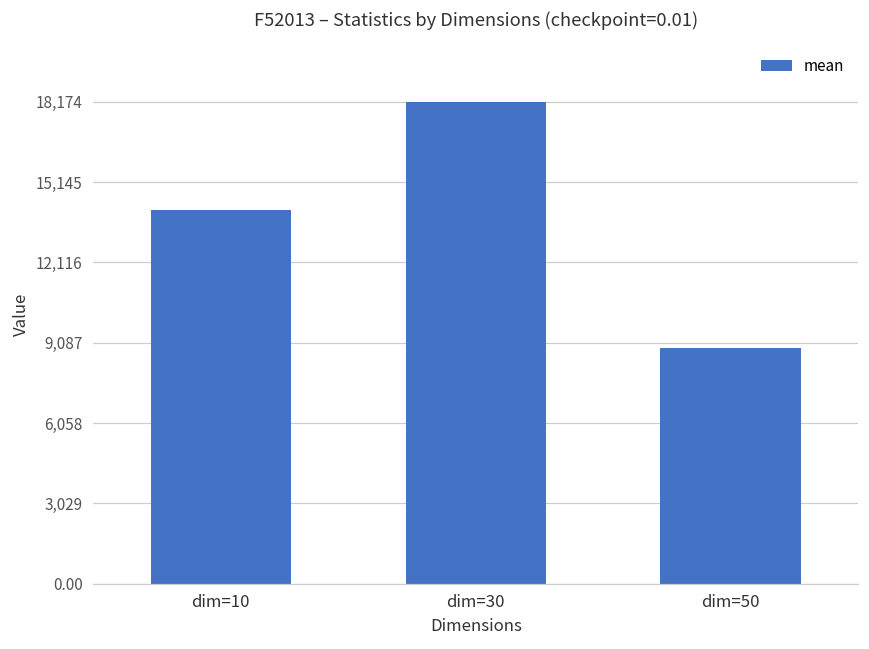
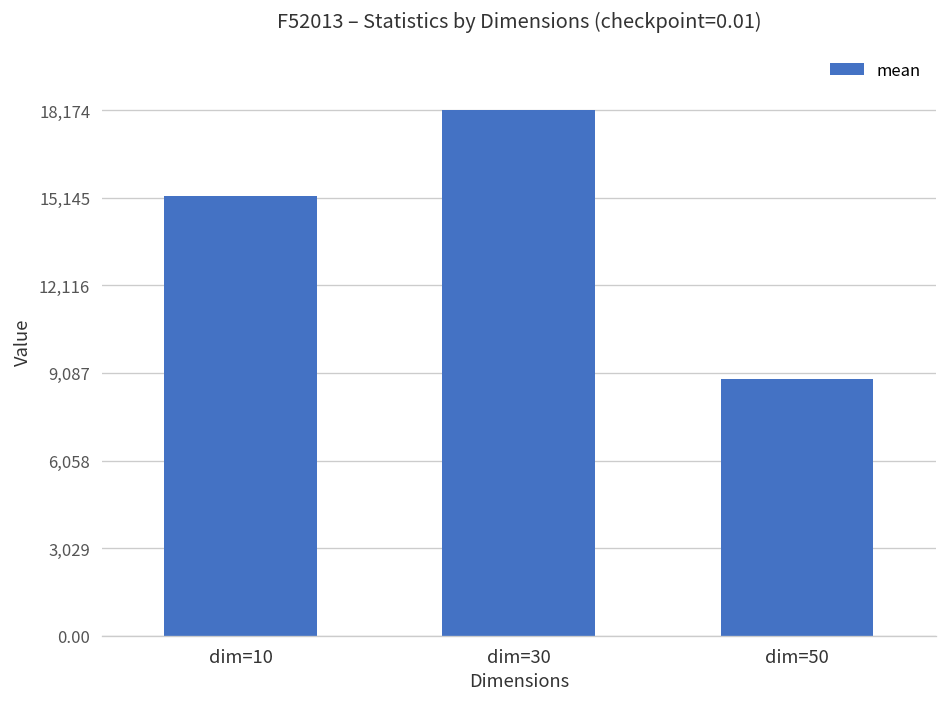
  {
-   "dim=10": "14,100",
+   "dim=10": "15,200",
    "dim=30": "18,200",
    "dim=50": "8,900"
  }
